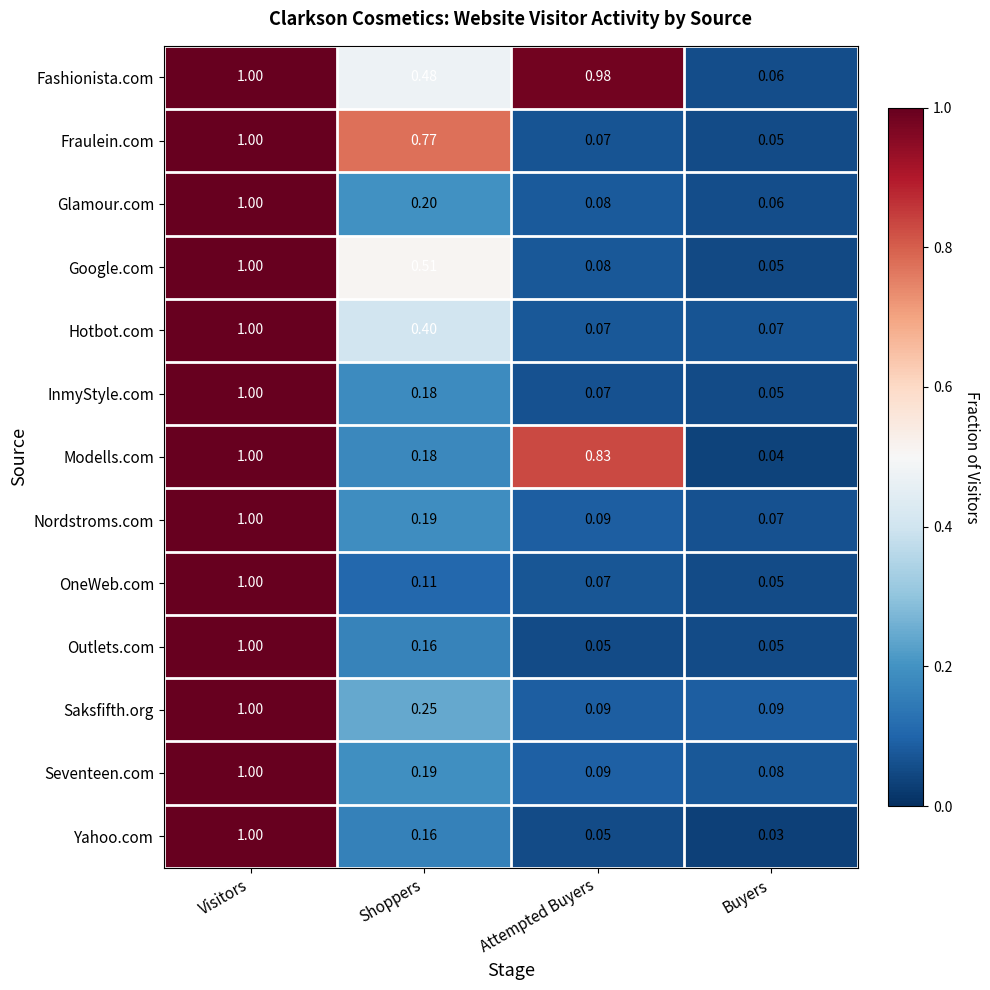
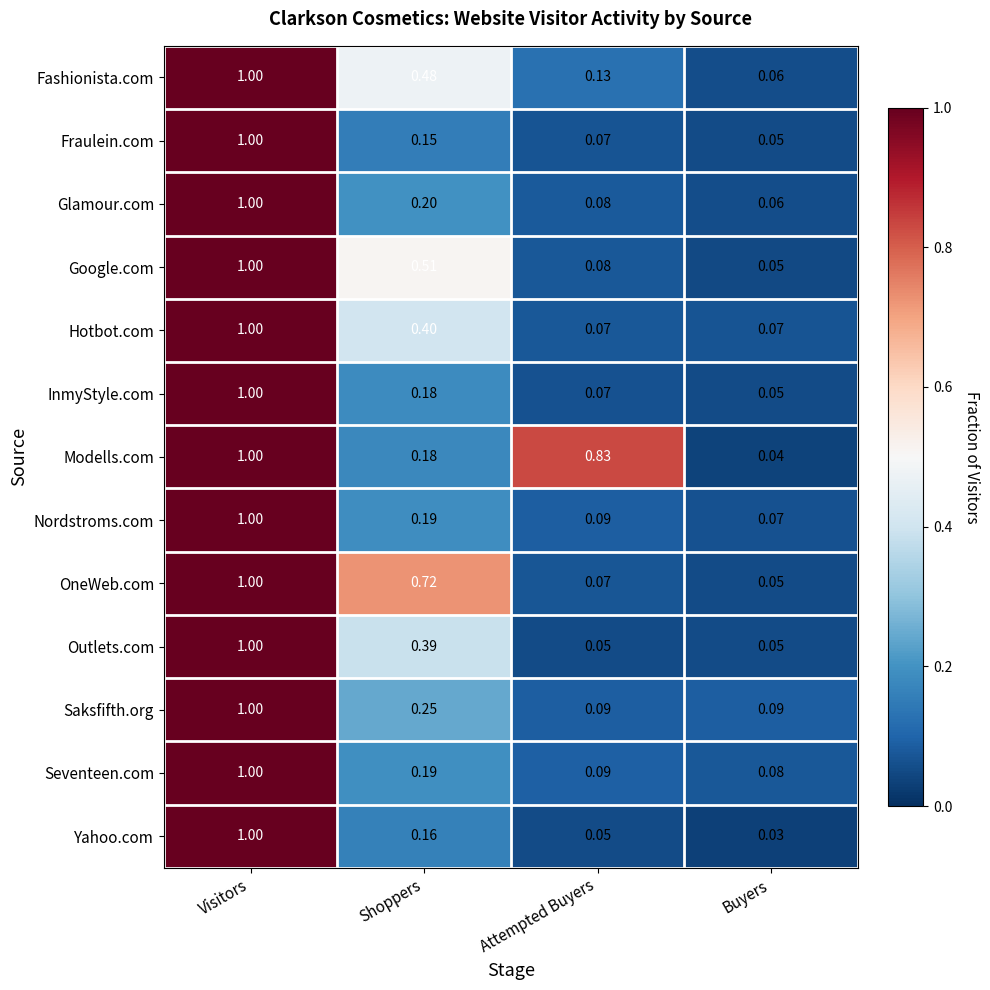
  {
    "Fashionista.com": {
      "Visitors": 1.00,
-     "Attempted Buyers": 0.98,
+     "Attempted Buyers": 0.13,
      "Buyers": 0.06
    },
    "Fraulein.com": {
      "Visitors": 1.00,
-     "Shoppers": 0.77,
+     "Shoppers": 0.15,
      "Attempted Buyers": 0.07,
      "Buyers": 0.05
    },
    "Glamour.com": {
      "Visitors": 1.00,
      "Shoppers": 0.20,
      "Attempted Buyers": 0.08,
      "Buyers": 0.06
    },
    "Google.com": {
      "Visitors": 1.00,
      "Attempted Buyers": 0.08,
      "Buyers": 0.05
    },
    "Hotbot.com": {
      "Visitors": 1.00,
      "Attempted Buyers": 0.07,
      "Buyers": 0.07
    },
    "InmyStyle.com": {
      "Visitors": 1.00,
      "Shoppers": 0.18,
      "Attempted Buyers": 0.07,
      "Buyers": 0.05
    },
    "Modells.com": {
      "Visitors": 1.00,
      "Shoppers": 0.18,
      "Attempted Buyers": 0.83,
      "Buyers": 0.04
    },
    "Nordstroms.com": {
      "Visitors": 1.00,
      "Shoppers": 0.19,
      "Attempted Buyers": 0.09,
      "Buyers": 0.07
    },
    "OneWeb.com": {
      "Visitors": 1.00,
-     "Shoppers": 0.11,
+     "Shoppers": 0.72,
      "Attempted Buyers": 0.07,
      "Buyers": 0.05
    },
    "Outlets.com": {
      "Visitors": 1.00,
-     "Shoppers": 0.16,
+     "Shoppers": 0.39,
      "Attempted Buyers": 0.05,
      "Buyers": 0.05
    },
    "Saksfifth.org": {
      "Visitors": 1.00,
      "Shoppers": 0.25,
      "Attempted Buyers": 0.09,
      "Buyers": 0.09
    },
    "Seventeen.com": {
      "Visitors": 1.00,
      "Shoppers": 0.19,
      "Attempted Buyers": 0.09,
      "Buyers": 0.08
    },
    "Yahoo.com": {
      "Visitors": 1.00,
      "Shoppers": 0.16,
      "Attempted Buyers": 0.05,
      "Buyers": 0.03
    }
  }
